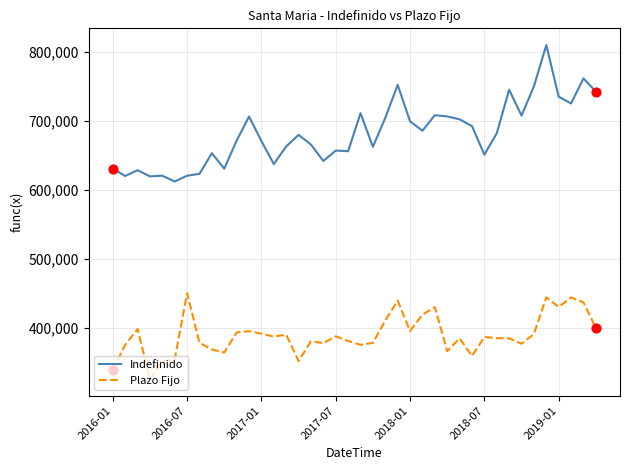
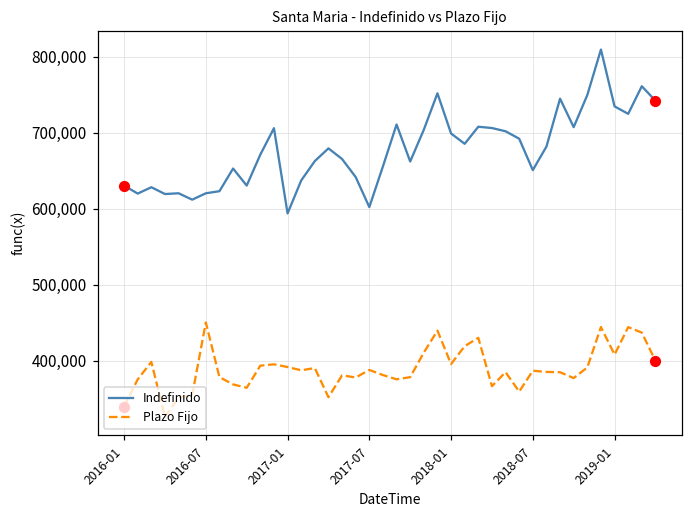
  {
    "Indefinido": {
      "2016-07": "620,000",
-     "2017-01": "670,000",
-     "2017-07": "660,000",
+     "2017-01": "590,000",
+     "2017-07": "600,000",
      "2018-01": "700,000",
      "2018-07": "650,000",
      "2019-01": "730,000"
    },
    "Plazo Fijo": {
      "2016-07": "450,000",
      "2017-01": "390,000",
      "2017-07": "390,000",
      "2018-01": "400,000",
      "2018-07": "390,000",
-     "2019-01": "430,000"
+     "2019-01": "410,000"
    }
  }
